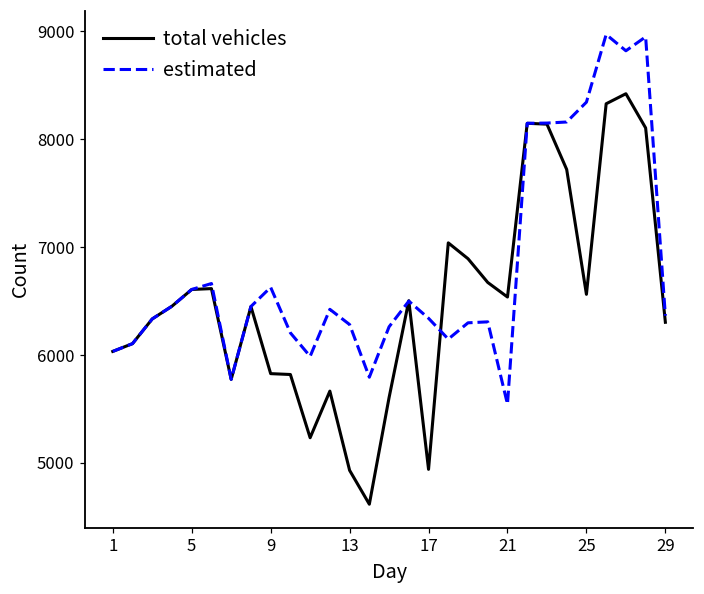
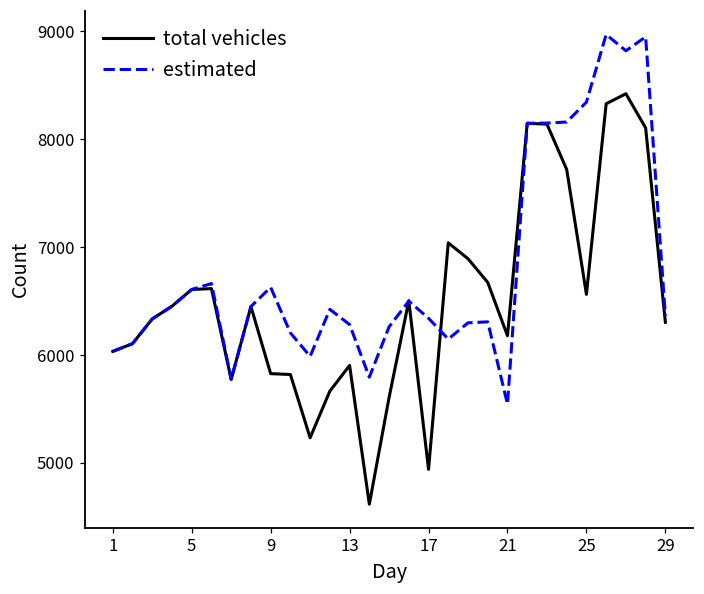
  {
    "total vehicles": {
      "9": 5800,
-     "13": 4900,
+     "13": 5900,
      "17": 4900,
-     "21": 6500,
+     "21": 6200,
      "25": 6600,
      "29": 6300
    },
    "estimated": {
      "9": 6600,
      "13": 6300,
      "17": 6300,
      "21": 5500,
      "25": 8300,
      "29": 6400
    }
  }
